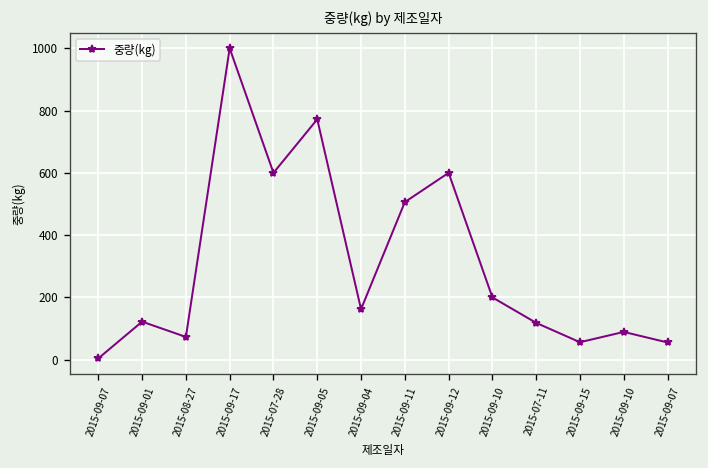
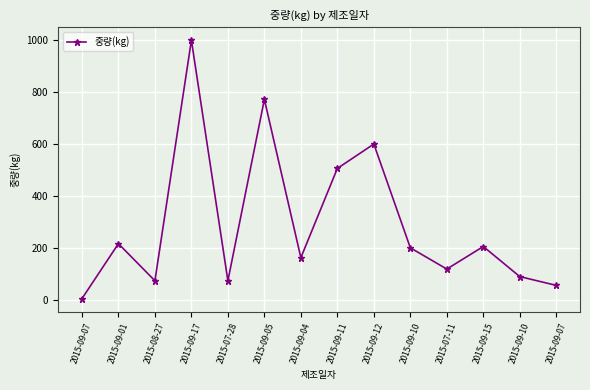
  {
-   "2015-09-01": 120,
+   "2015-09-01": 220,
    "2015-08-27": 70,
    "2015-09-17": 1000,
-   "2015-07-28": 600,
+   "2015-07-28": 70,
    "2015-09-05": 770,
    "2015-09-04": 160,
    "2015-09-11": 510,
    "2015-09-12": 600,
    "2015-07-11": 120,
-   "2015-09-15": 60
+   "2015-09-15": 210
  }
